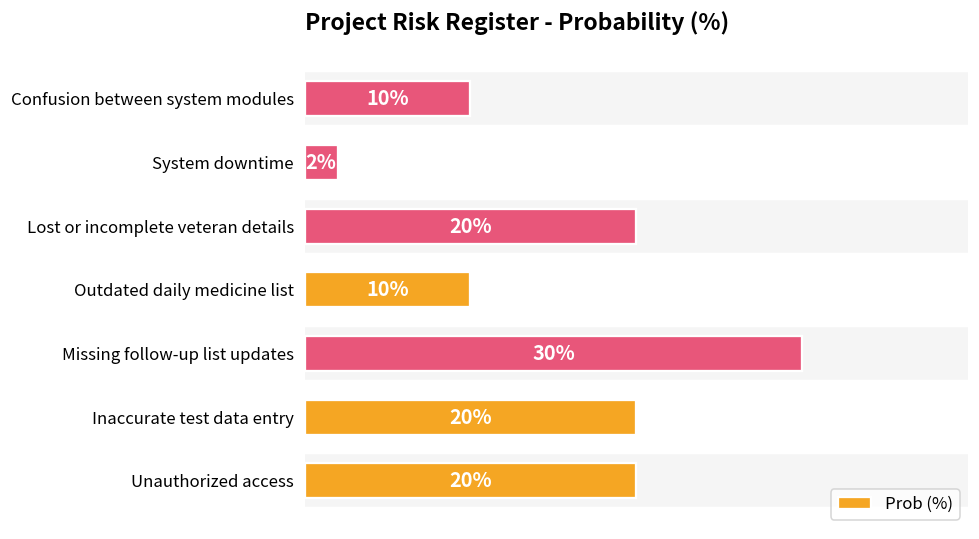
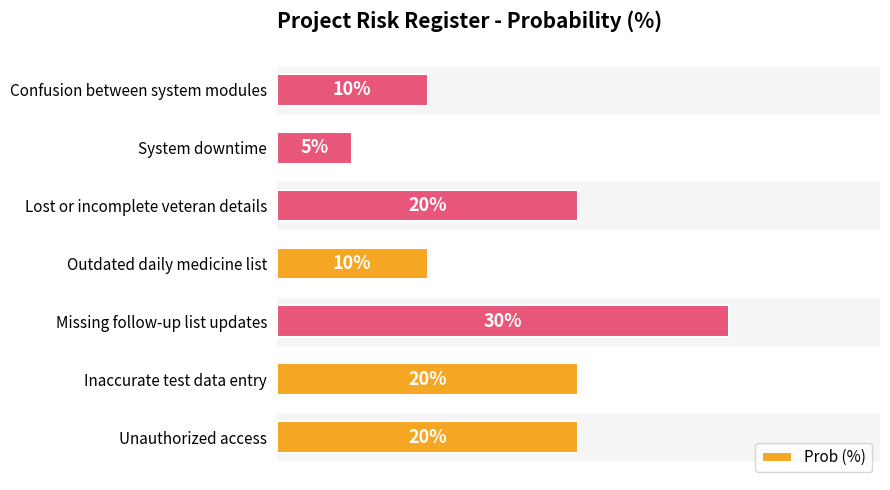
  {
    "Confusion between system modules": "10%",
-   "System downtime": "2%",
+   "System downtime": "5%",
    "Lost or incomplete veteran details": "20%",
    "Outdated daily medicine list": "10%",
    "Missing follow-up list updates": "30%",
    "Inaccurate test data entry": "20%",
    "Unauthorized access": "20%"
  }
